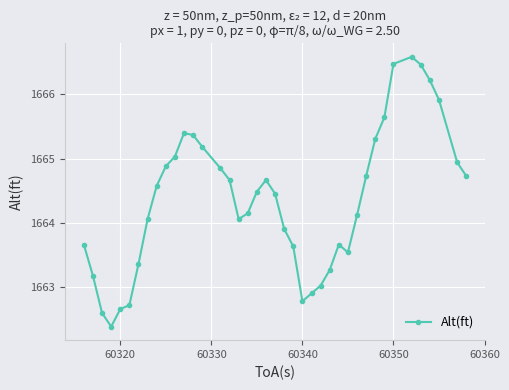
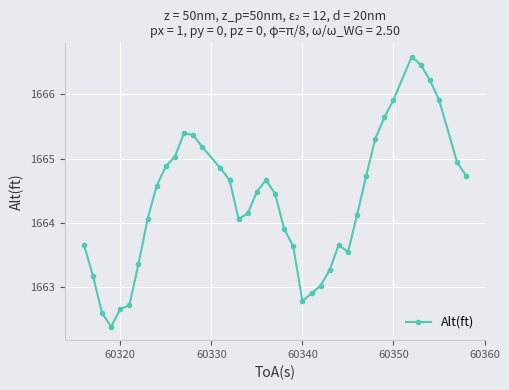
  {
    "60320": 1662.7,
    "60340": 1662.8,
-   "60350": 1666.5
+   "60350": 1665.9
  }
